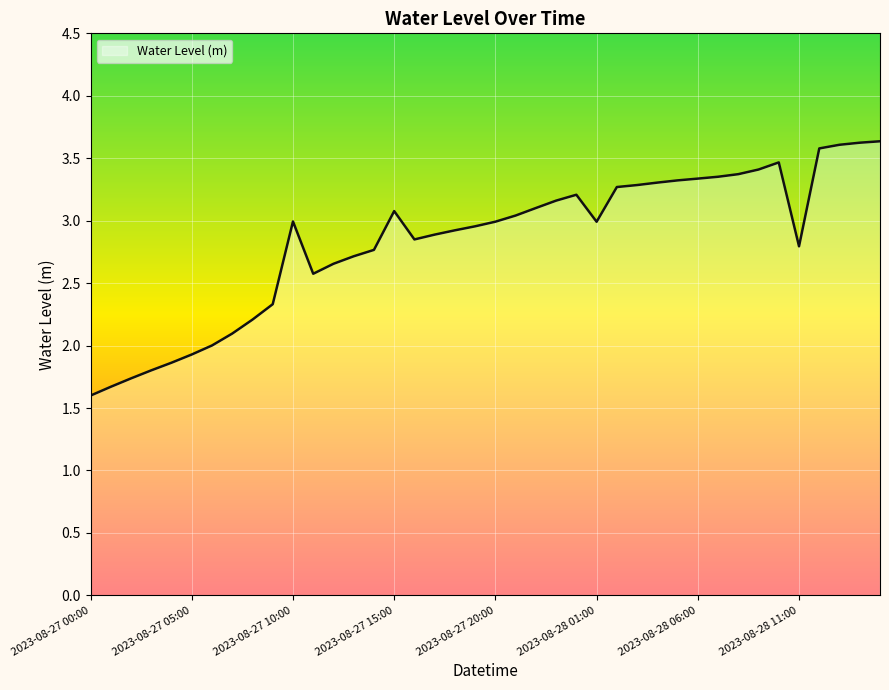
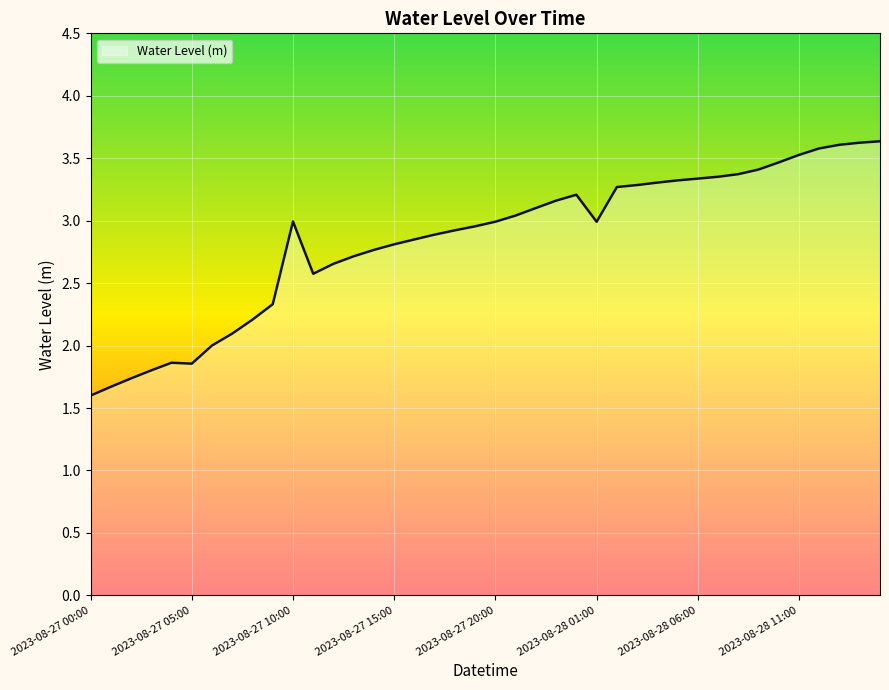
  {
    "2023-08-27 00:00": 1.60,
-   "2023-08-27 05:00": 1.93,
+   "2023-08-27 05:00": 1.86,
    "2023-08-27 10:00": 2.99,
-   "2023-08-27 15:00": 3.08,
+   "2023-08-27 15:00": 2.81,
    "2023-08-27 20:00": 2.99,
    "2023-08-28 01:00": 2.99,
    "2023-08-28 06:00": 3.34,
-   "2023-08-28 11:00": 2.79
+   "2023-08-28 11:00": 3.53
  }
